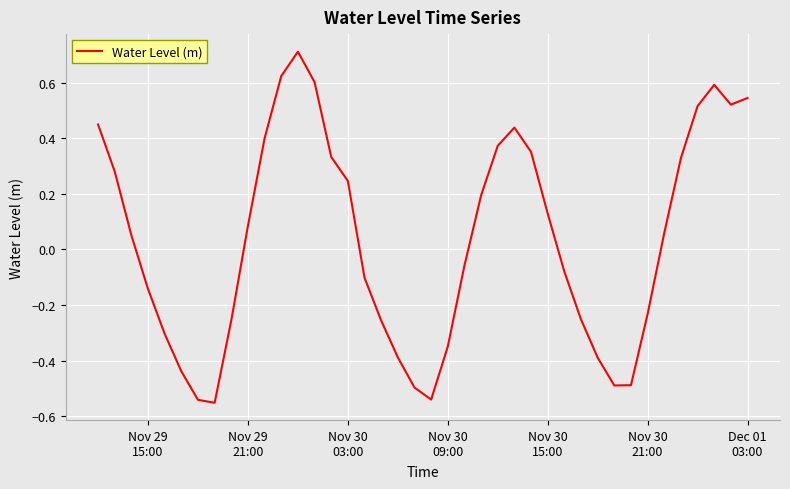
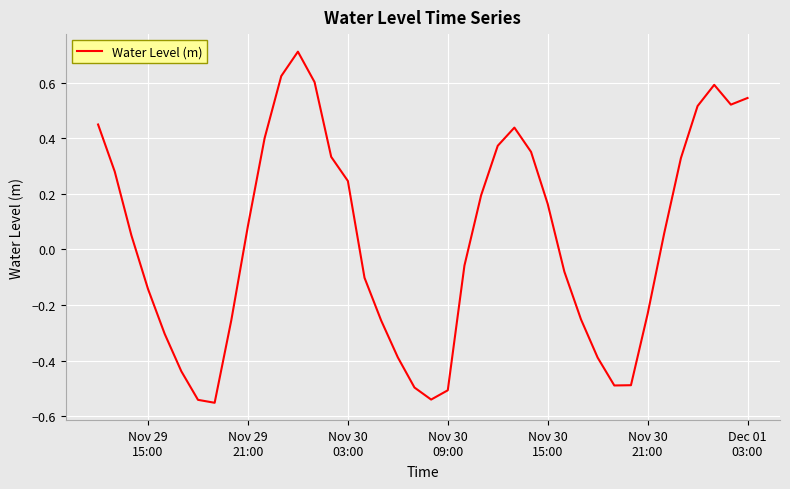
  {
    "Nov 29 15:00": -0.14,
    "Nov 29 21:00": 0.09,
    "Nov 30 03:00": 0.25,
-   "Nov 30 09:00": -0.35,
-   "Nov 30 15:00": 0.13,
+   "Nov 30 09:00": -0.51,
+   "Nov 30 15:00": 0.16,
    "Nov 30 21:00": -0.23,
    "Dec 01 03:00": 0.55
  }
